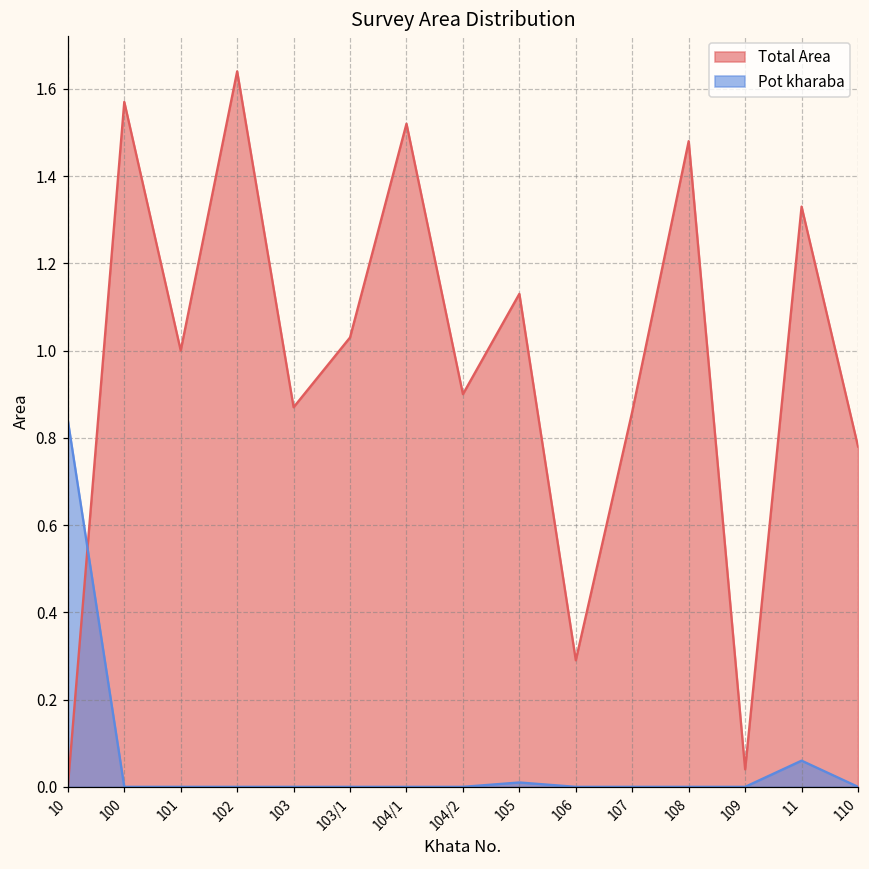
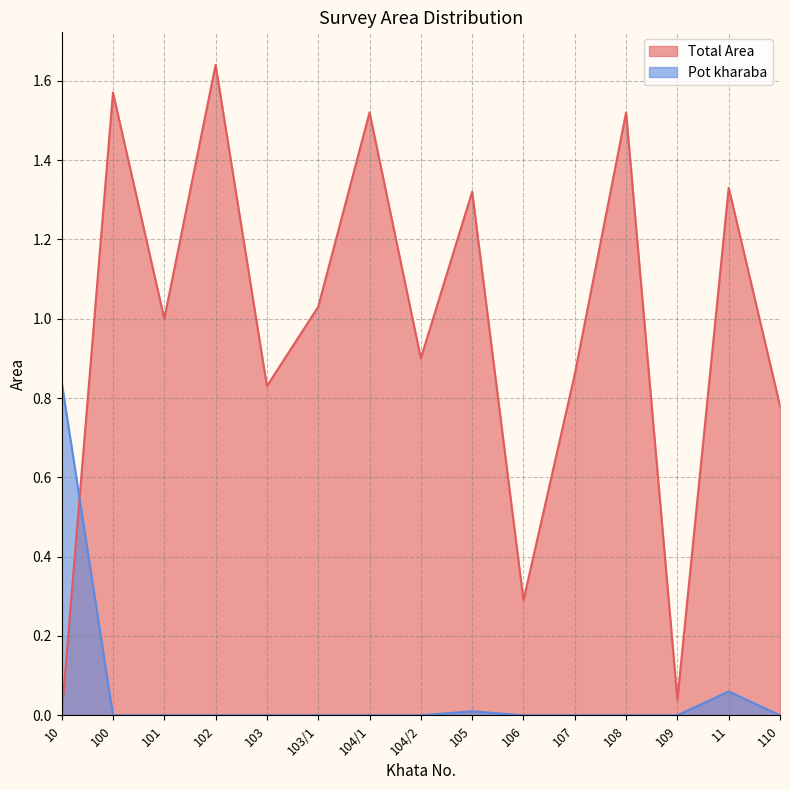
  {
    "Total Area": {
      "10": 0.00,
      "100": 1.57,
      "101": 1.00,
      "102": 1.64,
-     "103": 0.87,
+     "103": 0.83,
      "103/1": 1.03,
      "104/1": 1.52,
      "104/2": 0.90,
-     "105": 1.13,
+     "105": 1.32,
      "106": 0.29,
      "107": 0.86,
-     "108": 1.48,
+     "108": 1.52,
      "109": 0.04,
      "11": 1.33,
      "110": 0.78
    },
    "Pot kharaba": {
      "10": 0.84,
      "100": 0.00,
      "101": 0.00,
      "102": 0.00,
      "103": 0.00,
      "103/1": 0.00,
      "104/1": 0.00,
      "104/2": 0.00,
      "105": 0.01,
      "106": 0.00,
      "107": 0.00,
      "108": 0.00,
      "109": 0.00,
      "11": 0.06,
      "110": 0.00
    }
  }
